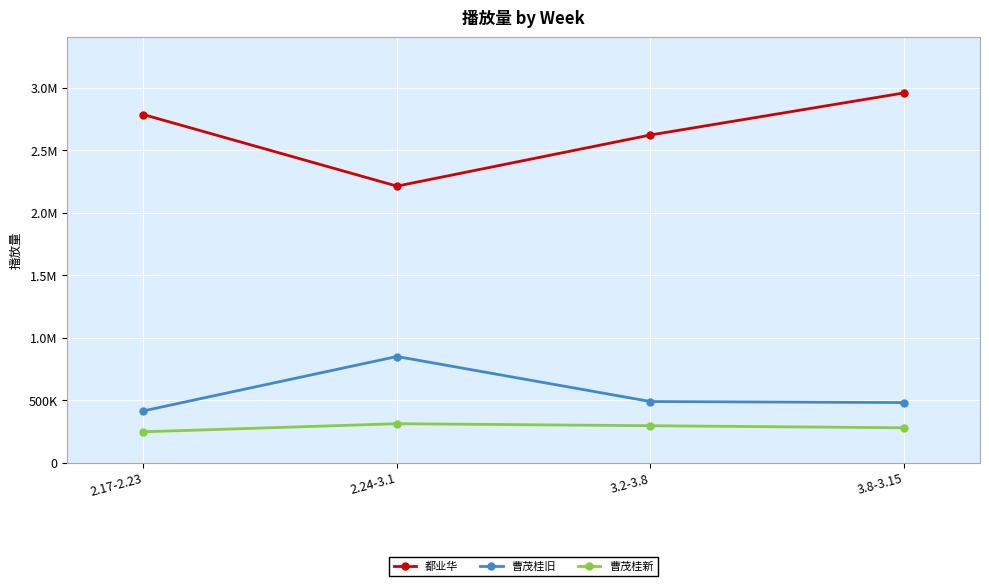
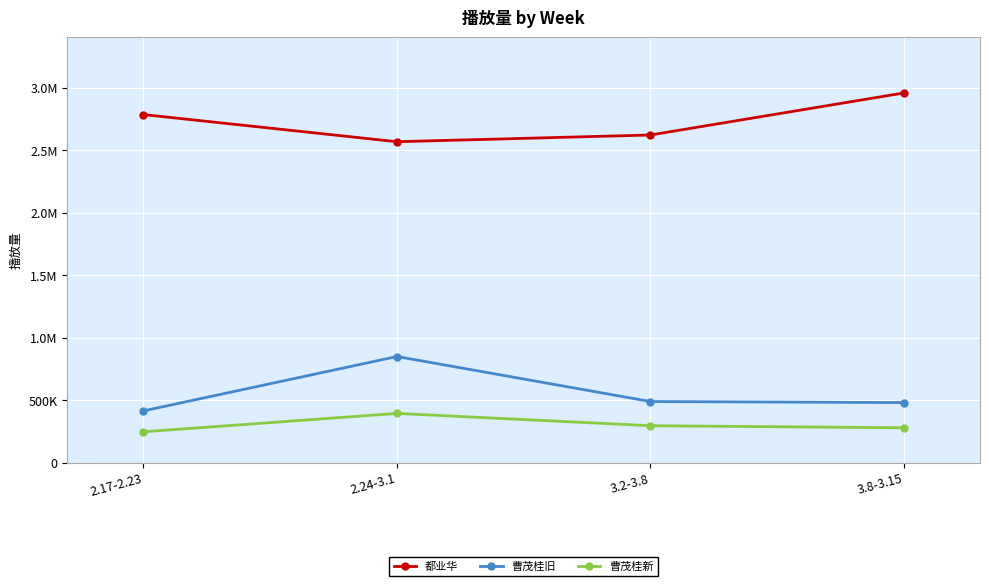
  {
    "都业华": {
      "2.17-2.23": 2790000,
-     "2.24-3.1": 2210000,
+     "2.24-3.1": 2570000,
      "3.2-3.8": 2620000,
      "3.8-3.15": 2960000
    },
    "曹茂桂旧": {
      "2.17-2.23": 410000,
      "2.24-3.1": 850000,
      "3.2-3.8": 490000,
      "3.8-3.15": 480000
    },
    "曹茂桂新": {
      "2.17-2.23": 250000,
-     "2.24-3.1": 310000,
+     "2.24-3.1": 390000,
      "3.2-3.8": 290000,
      "3.8-3.15": 280000
    }
  }
